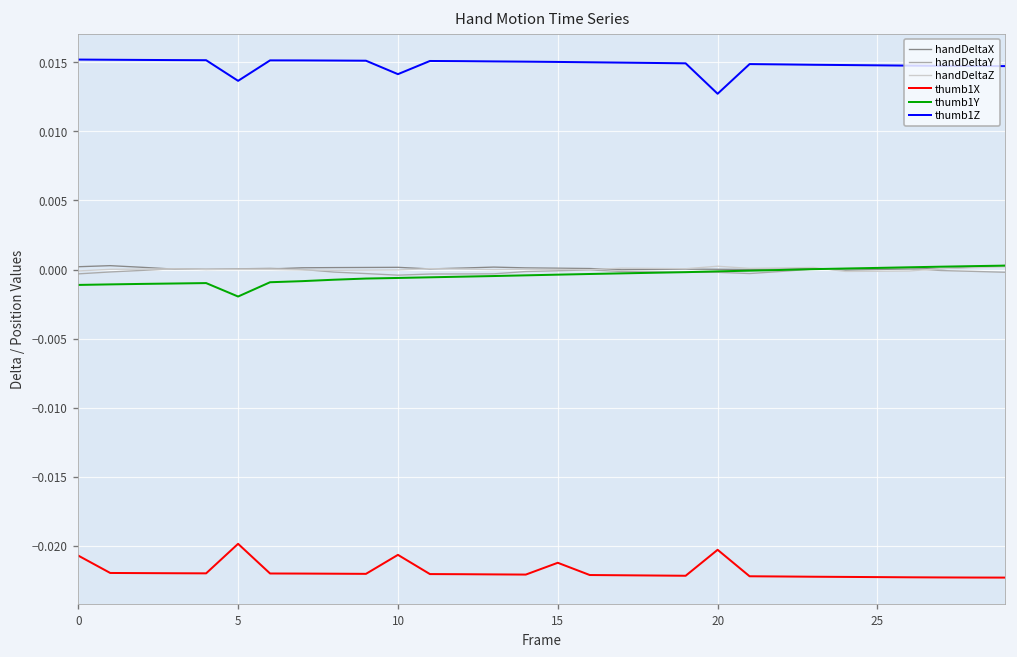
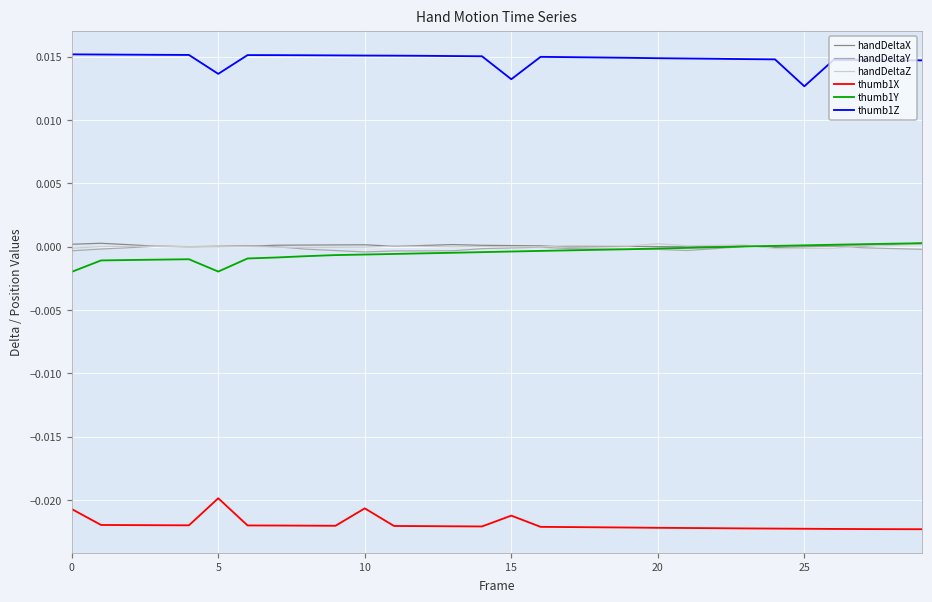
  {
    "thumb1X": {
      "0": -0.0207,
      "5": -0.0199,
      "10": -0.0207,
      "15": -0.0212,
-     "20": -0.0203,
+     "20": -0.0222,
      "25": -0.0223
    },
    "thumb1Y": {
-     "0": -0.0011,
+     "0": -0.0020,
      "5": -0.0020,
      "15": -0.0004
    },
    "thumb1Z": {
      "0": 0.0152,
      "5": 0.0137,
-     "10": 0.0141,
-     "15": 0.0150,
-     "20": 0.0127,
-     "25": 0.0148
+     "10": 0.0151,
+     "15": 0.0132,
+     "20": 0.0149,
+     "25": 0.0127
    }
  }
